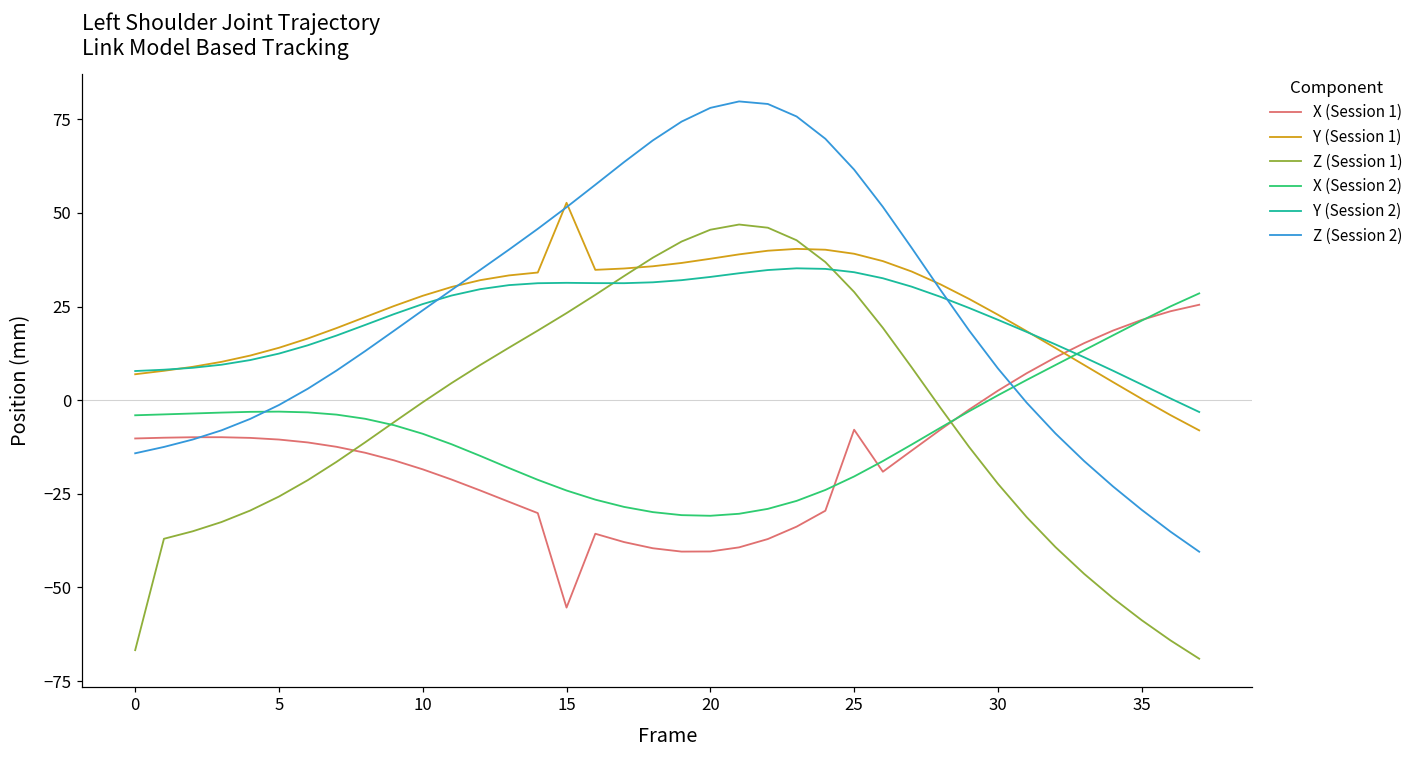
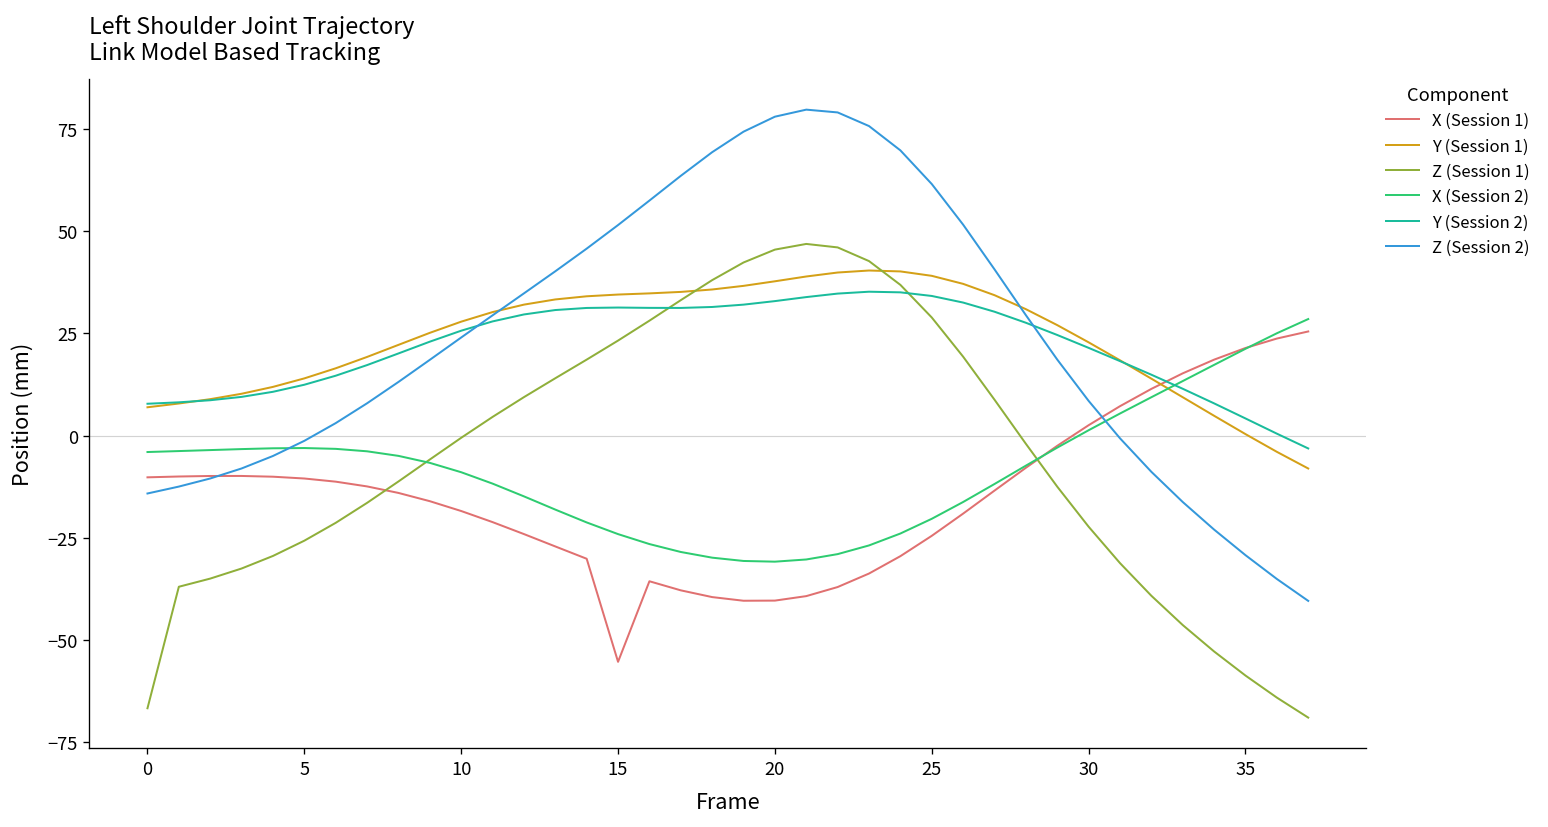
  {
    "X (Session 1)": {
      "0": -10,
      "5": -10,
      "10": -18,
      "15": -55,
      "20": -40,
-     "25": -8,
+     "25": -25,
      "30": 3
    },
    "Y (Session 1)": {
      "0": 7,
      "5": 14,
      "10": 28,
-     "15": 53,
+     "15": 35,
      "20": 38,
      "25": 39,
      "30": 23,
      "35": 0
    },
    "Z (Session 1)": {
      "0": -67,
      "5": -26,
      "10": -1,
      "15": 23,
      "20": 46,
      "25": 29,
      "30": -22,
      "35": -59
    },
    "Z (Session 2)": {
      "0": -14,
      "5": -1,
      "10": 24,
      "15": 52,
      "20": 78,
      "25": 62,
      "30": 8,
      "35": -29
    }
  }
